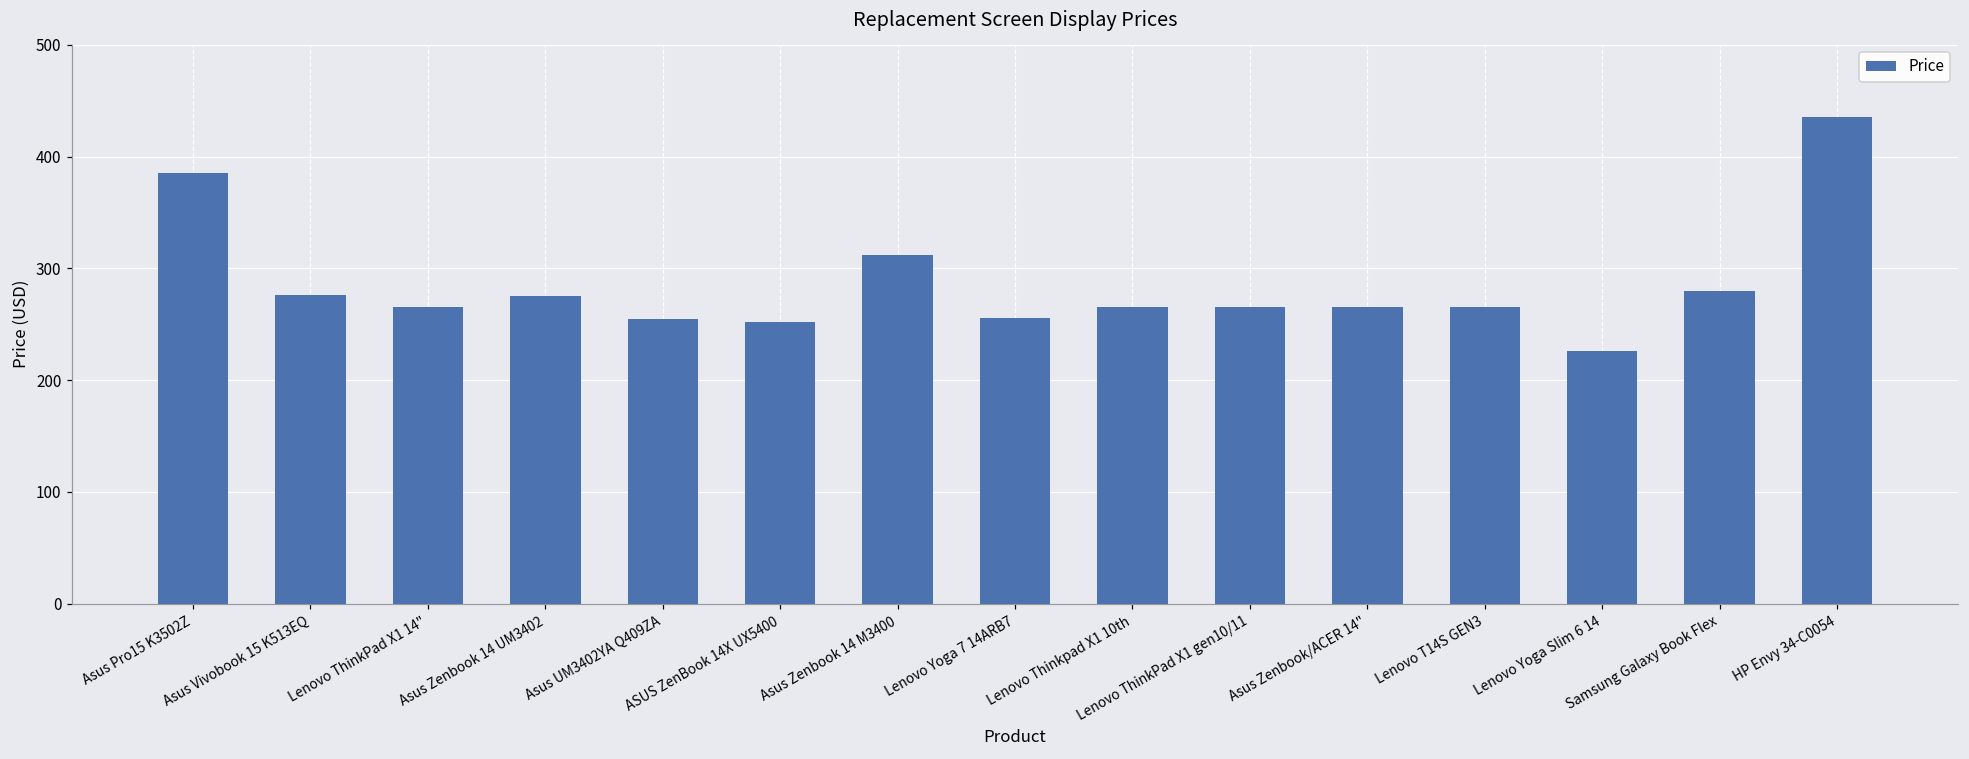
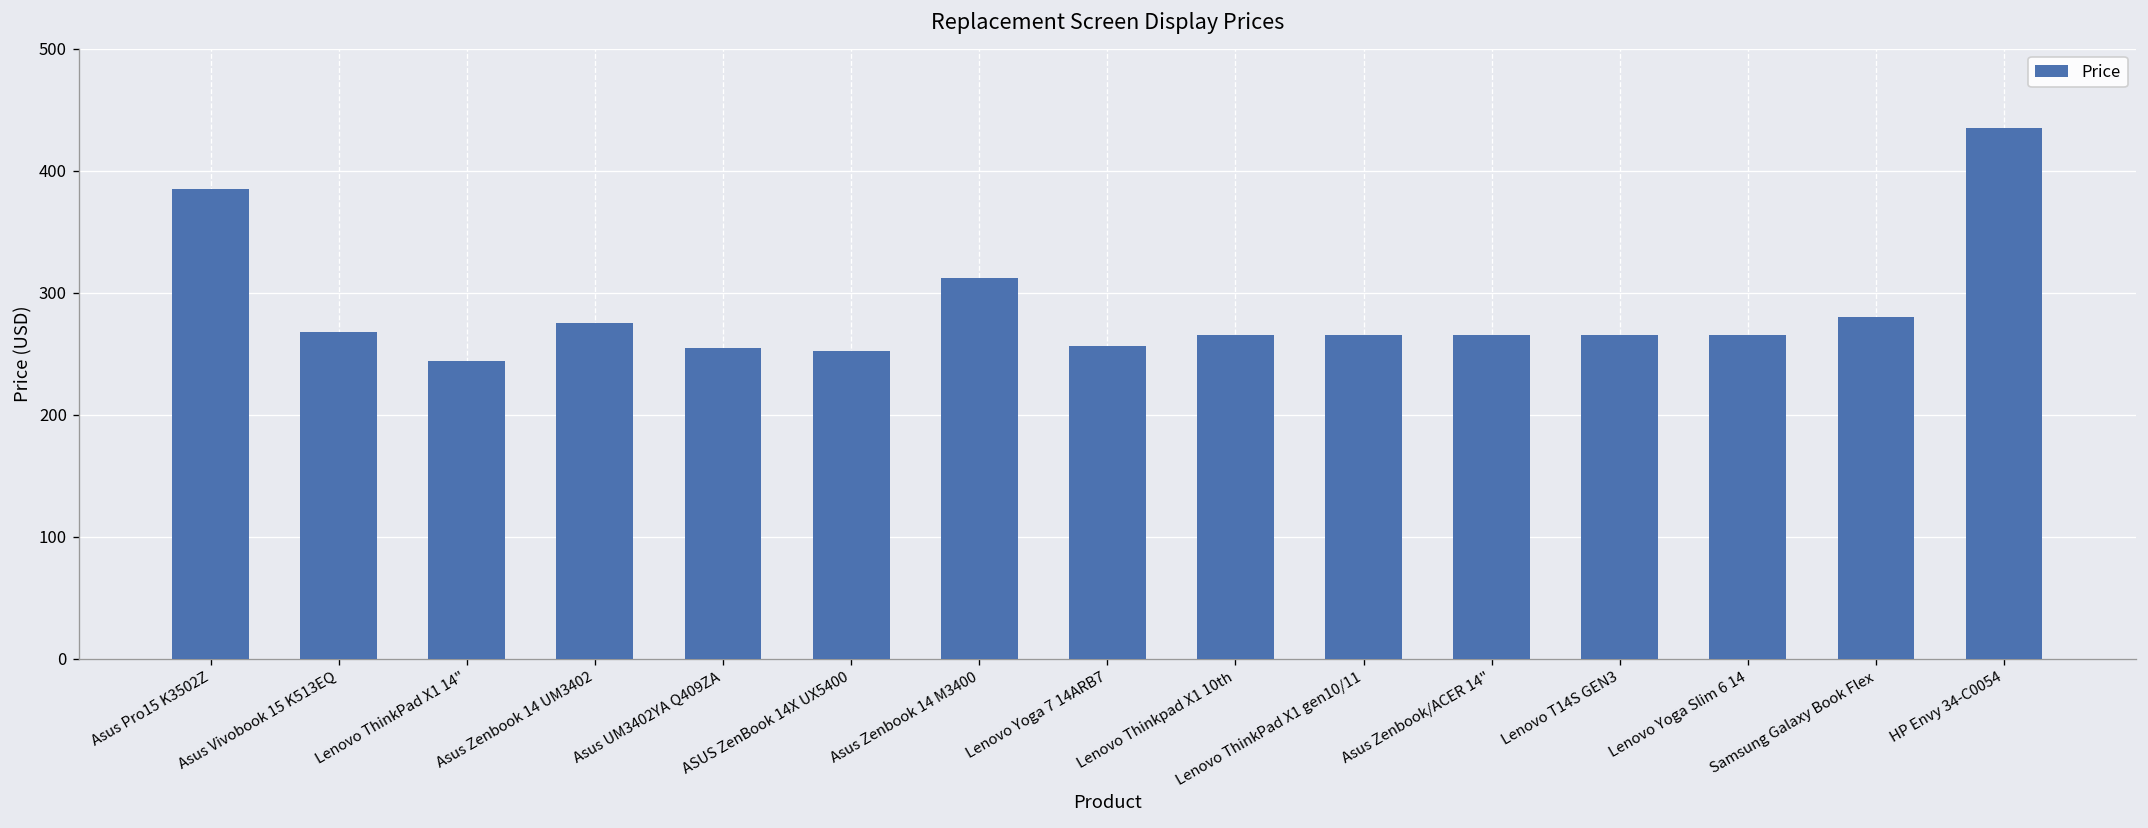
  {
    "Asus Pro15 K3502Z": 385,
-   "Asus Vivobook 15 K513EQ": 276,
-   "Lenovo ThinkPad X1 14\"": 265,
+   "Asus Vivobook 15 K513EQ": 268,
+   "Lenovo ThinkPad X1 14\"": 244,
    "Asus Zenbook 14 UM3402": 275,
    "Asus UM3402YA Q409ZA": 255,
    "ASUS ZenBook 14X UX5400": 252,
    "Asus Zenbook 14 M3400": 312,
    "Lenovo Yoga 7 14ARB7": 256,
    "Lenovo Thinkpad X1 10th": 265,
    "Lenovo ThinkPad X1 gen10/11": 265,
    "Asus Zenbook/ACER 14\"": 265,
    "Lenovo T14S GEN3": 265,
-   "Lenovo Yoga Slim 6 14": 226,
+   "Lenovo Yoga Slim 6 14": 265,
    "Samsung Galaxy Book Flex": 280,
    "HP Envy 34-C0054": 435
  }
